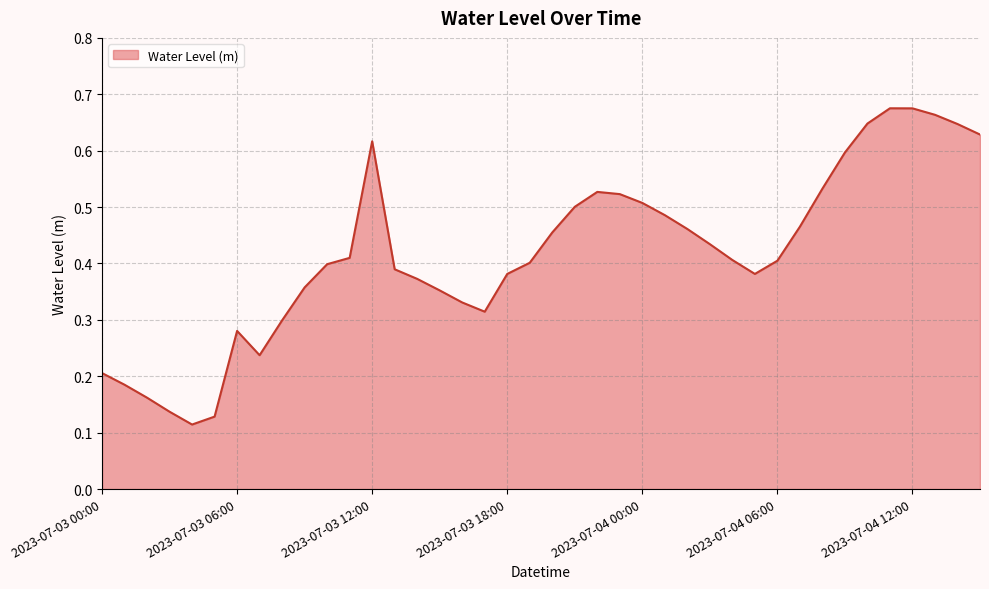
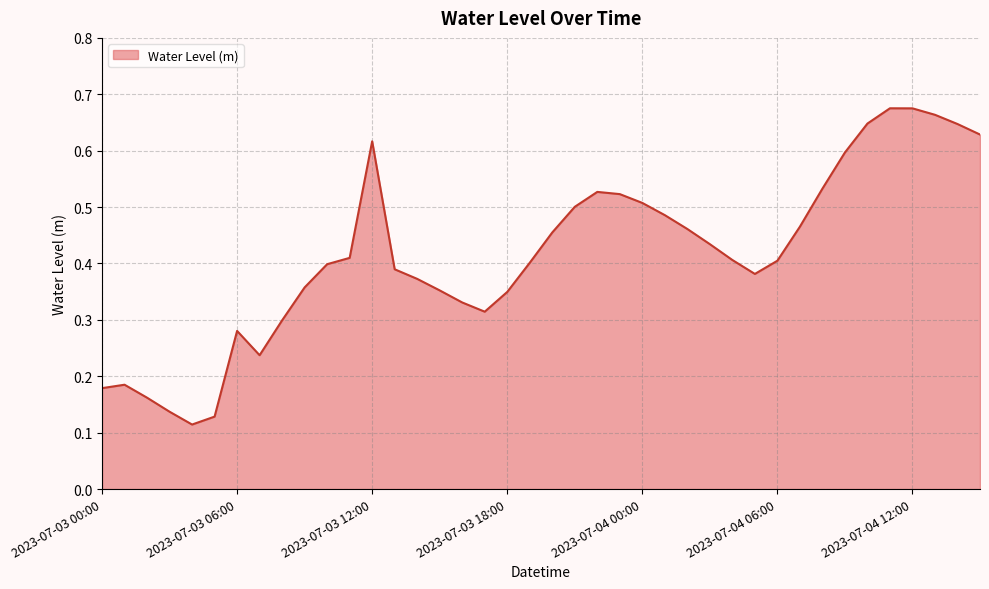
  {
-   "2023-07-03 00:00": 0.21,
+   "2023-07-03 00:00": 0.18,
    "2023-07-03 06:00": 0.28,
    "2023-07-03 12:00": 0.62,
-   "2023-07-03 18:00": 0.38,
+   "2023-07-03 18:00": 0.35,
    "2023-07-04 00:00": 0.51,
    "2023-07-04 06:00": 0.40,
    "2023-07-04 12:00": 0.68
  }
